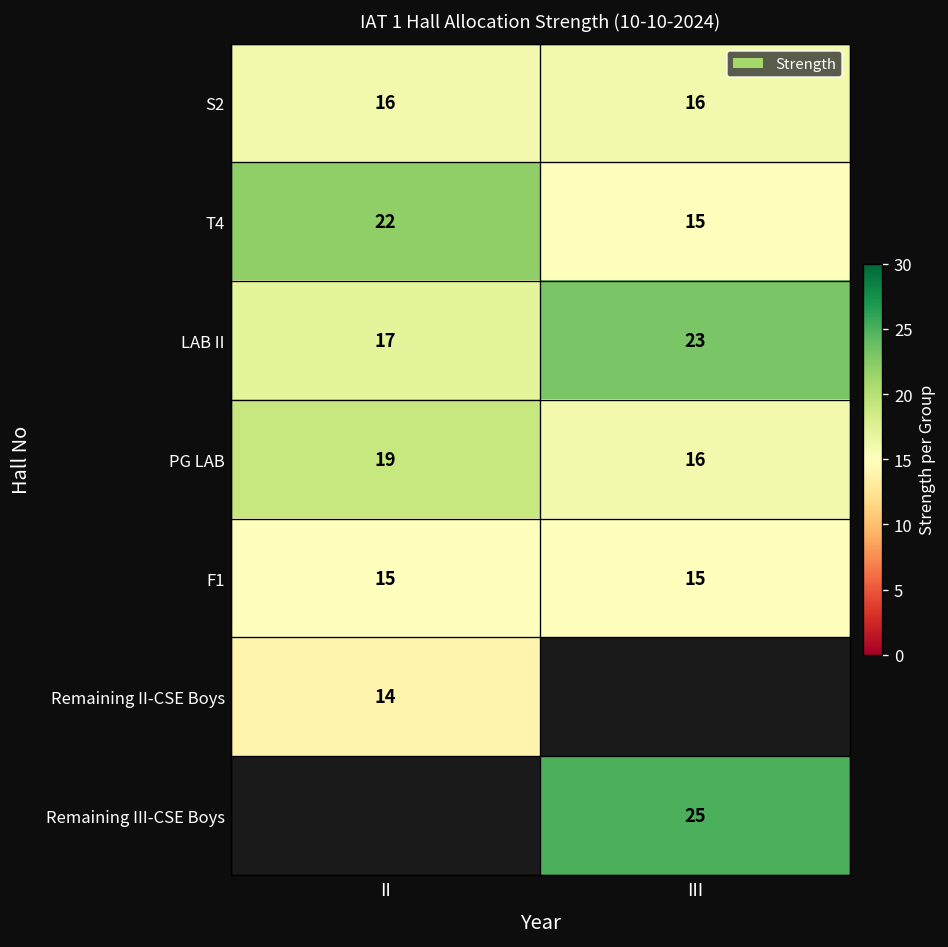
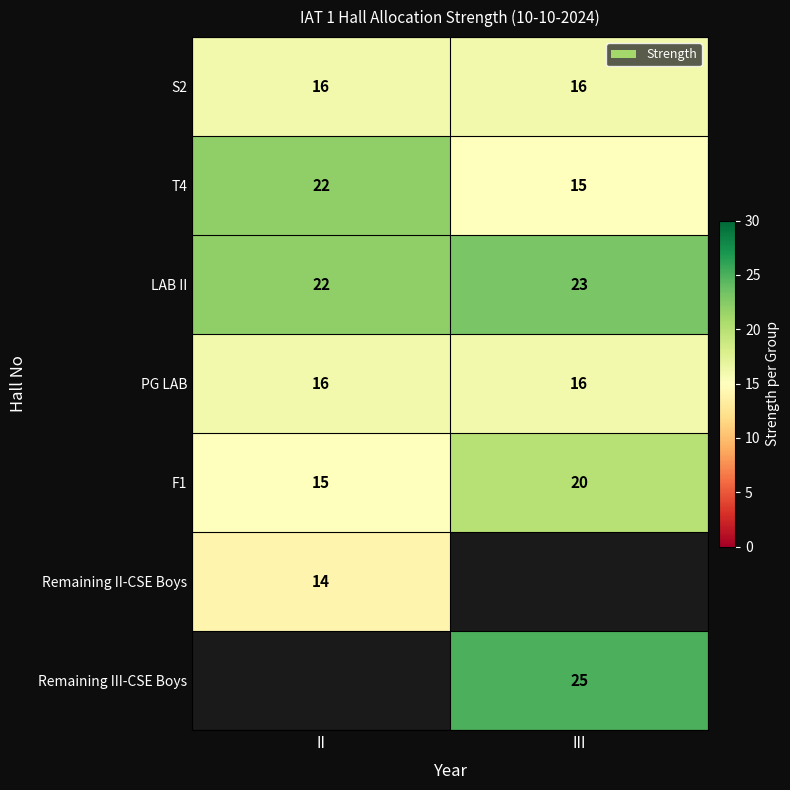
  {
    "S2": {
      "II": 16,
      "III": 16
    },
    "T4": {
      "II": 22,
      "III": 15
    },
    "LAB II": {
-     "II": 17,
+     "II": 22,
      "III": 23
    },
    "PG LAB": {
-     "II": 19,
+     "II": 16,
      "III": 16
    },
    "F1": {
      "II": 15,
-     "III": 15
+     "III": 20
    },
    "Remaining II-CSE Boys": {
      "II": 14
    },
    "Remaining III-CSE Boys": {
      "III": 25
    }
  }
